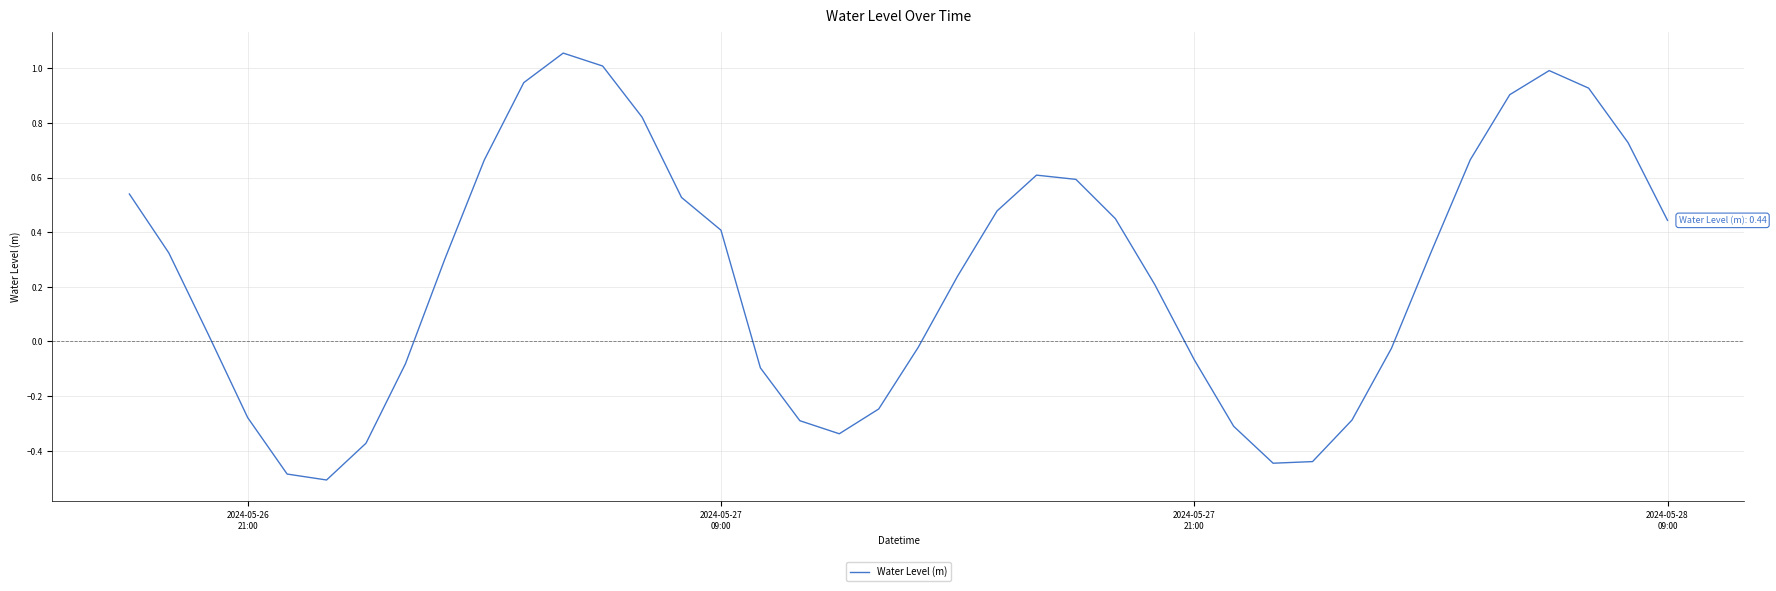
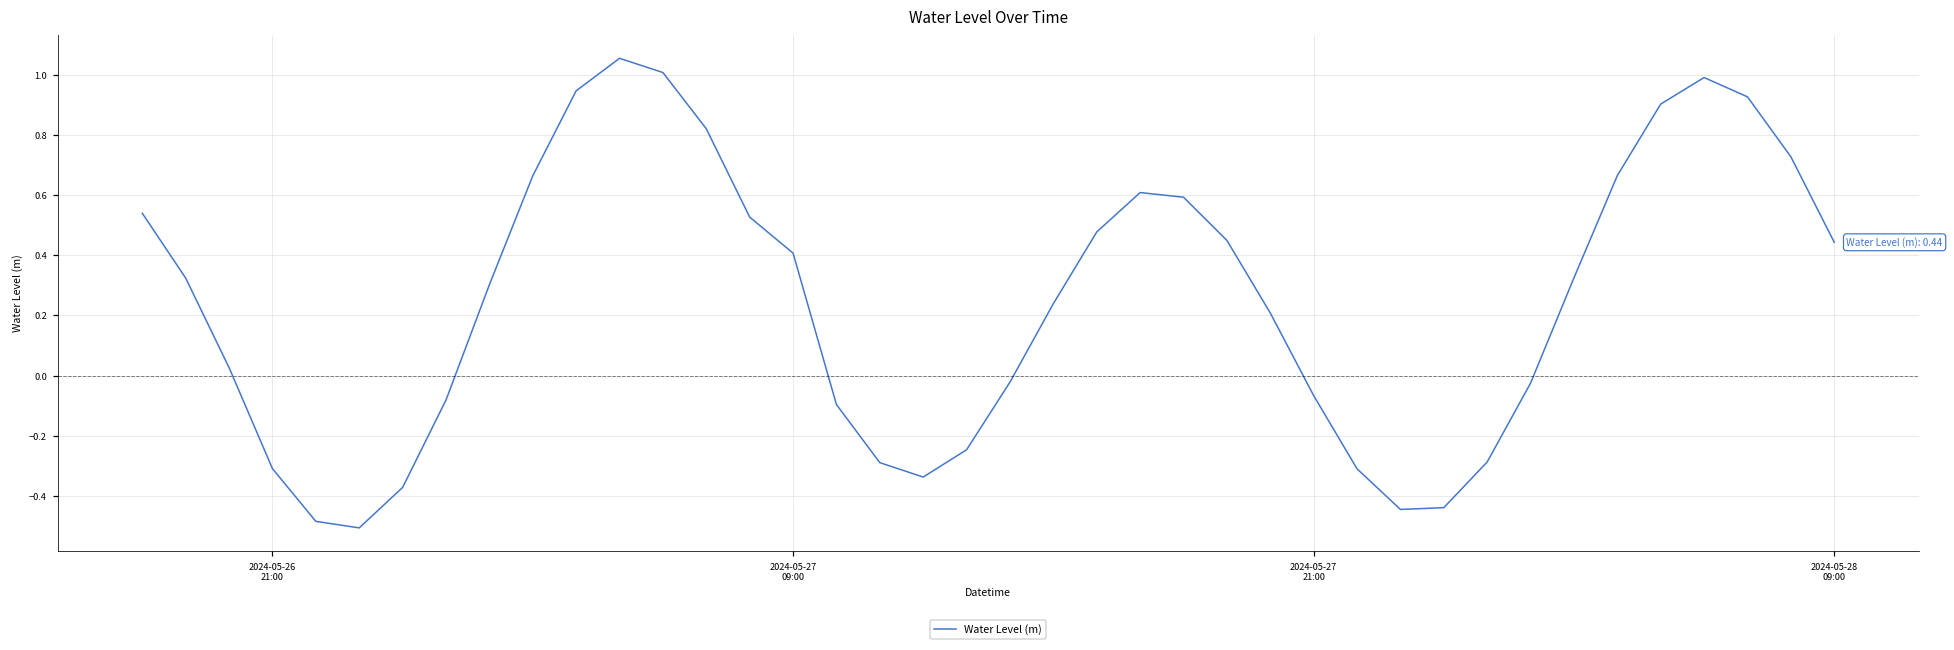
  {
-   "2024-05-26 21:00": -0.28,
+   "2024-05-26 21:00": -0.31,
    "2024-05-27 09:00": 0.41,
    "2024-05-27 21:00": -0.07
  }
